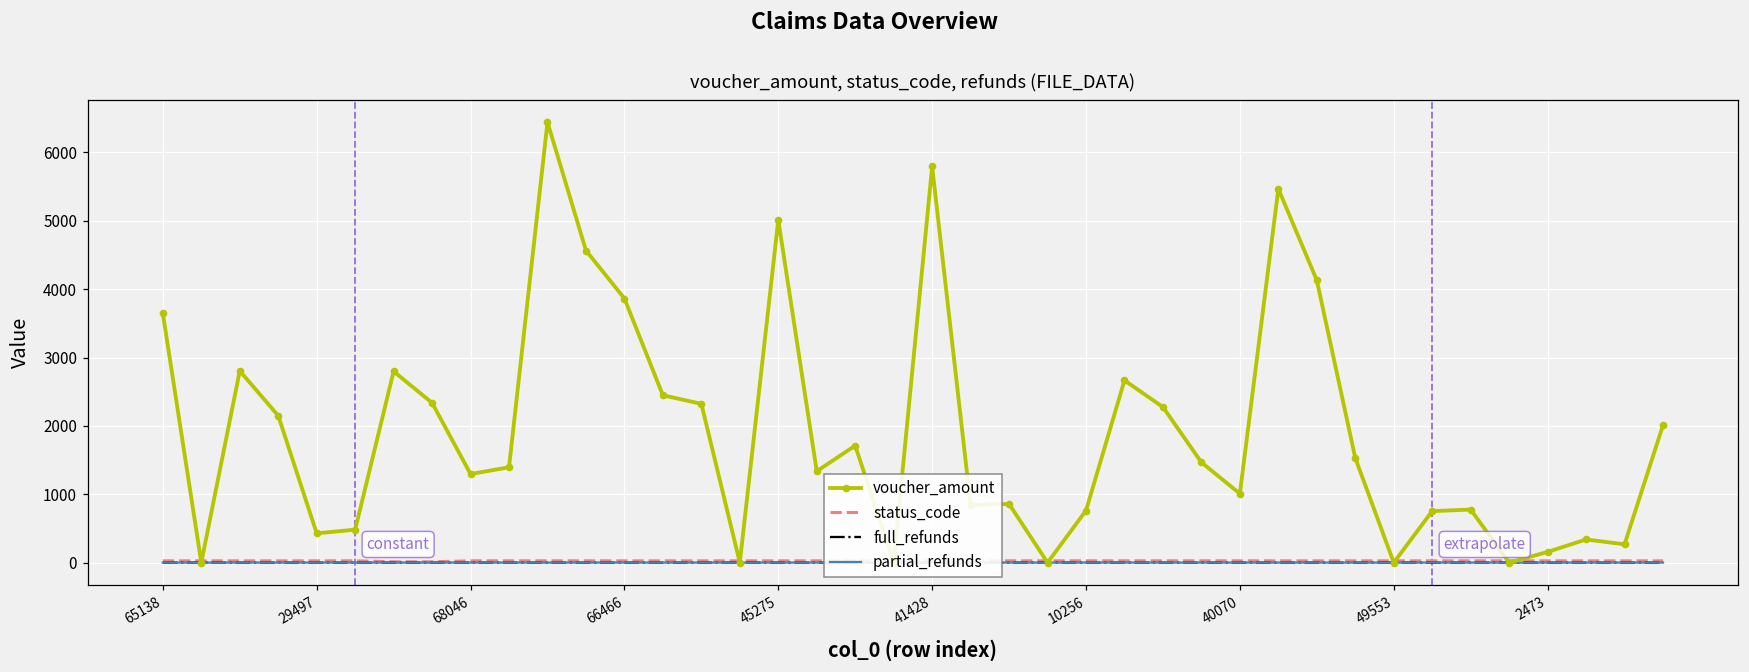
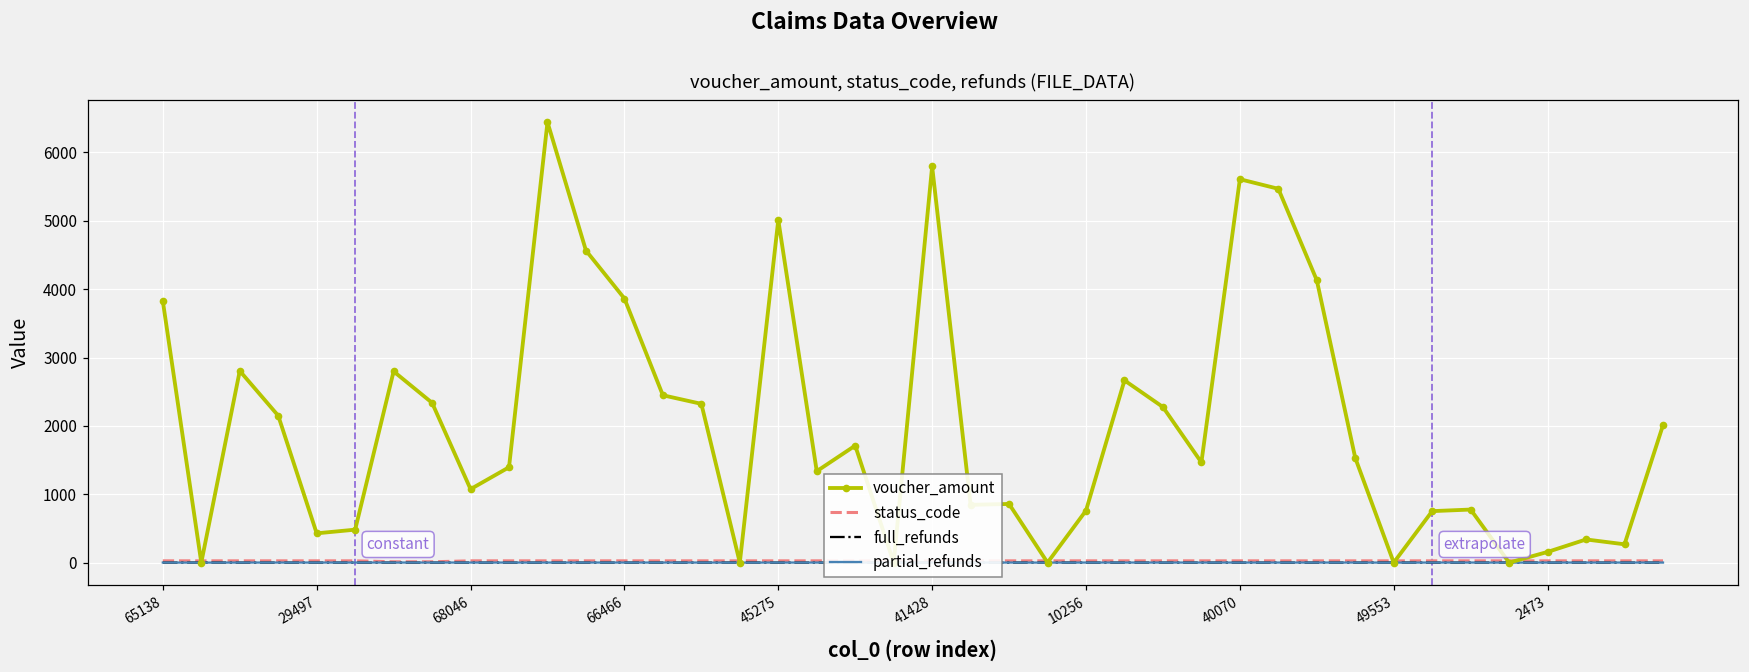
  {
    "voucher_amount": {
-     "65138": 3600,
+     "65138": 3800,
      "29497": 400,
-     "68046": 1300,
+     "68046": 1100,
      "66466": 3900,
      "45275": 5000,
      "41428": 5800,
      "10256": 800,
-     "40070": 1000,
+     "40070": 5600,
      "2473": 200
    }
  }
